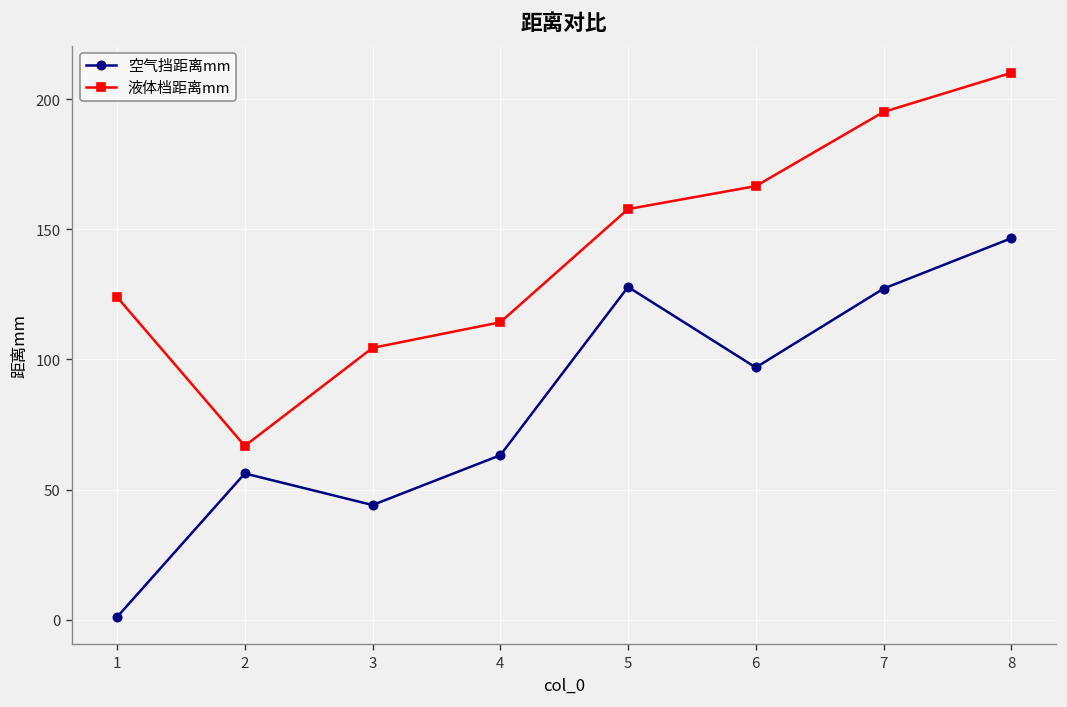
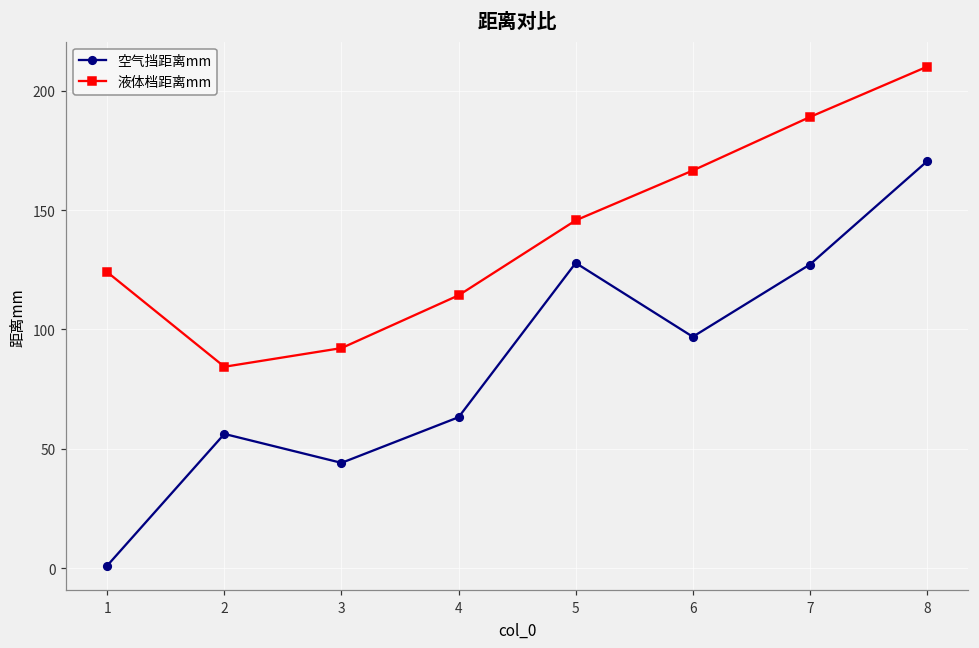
  {
    "空气挡距离mm": {
      "1": 1,
      "2": 56,
      "3": 44,
      "4": 63,
      "5": 128,
      "6": 97,
      "7": 127,
-     "8": 147
+     "8": 170
    },
    "液体档距离mm": {
      "1": 124,
-     "2": 67,
-     "3": 104,
+     "2": 84,
+     "3": 92,
      "4": 114,
-     "5": 158,
+     "5": 146,
      "6": 167,
-     "7": 195,
+     "7": 189,
      "8": 210
    }
  }
